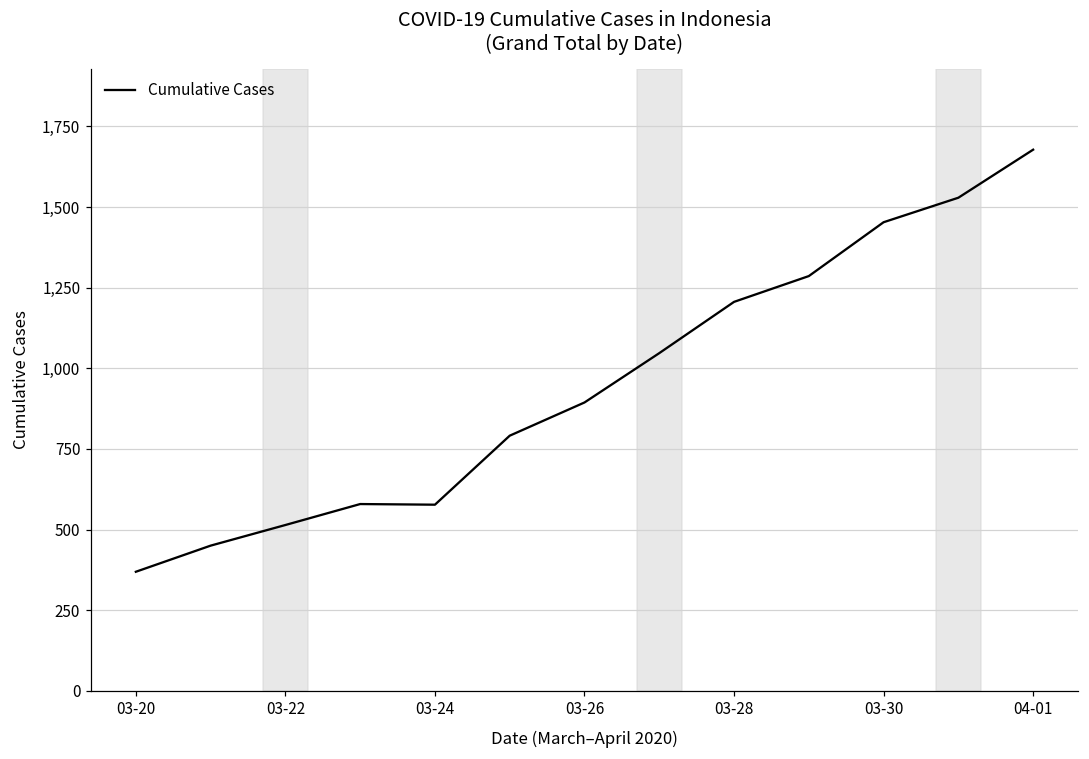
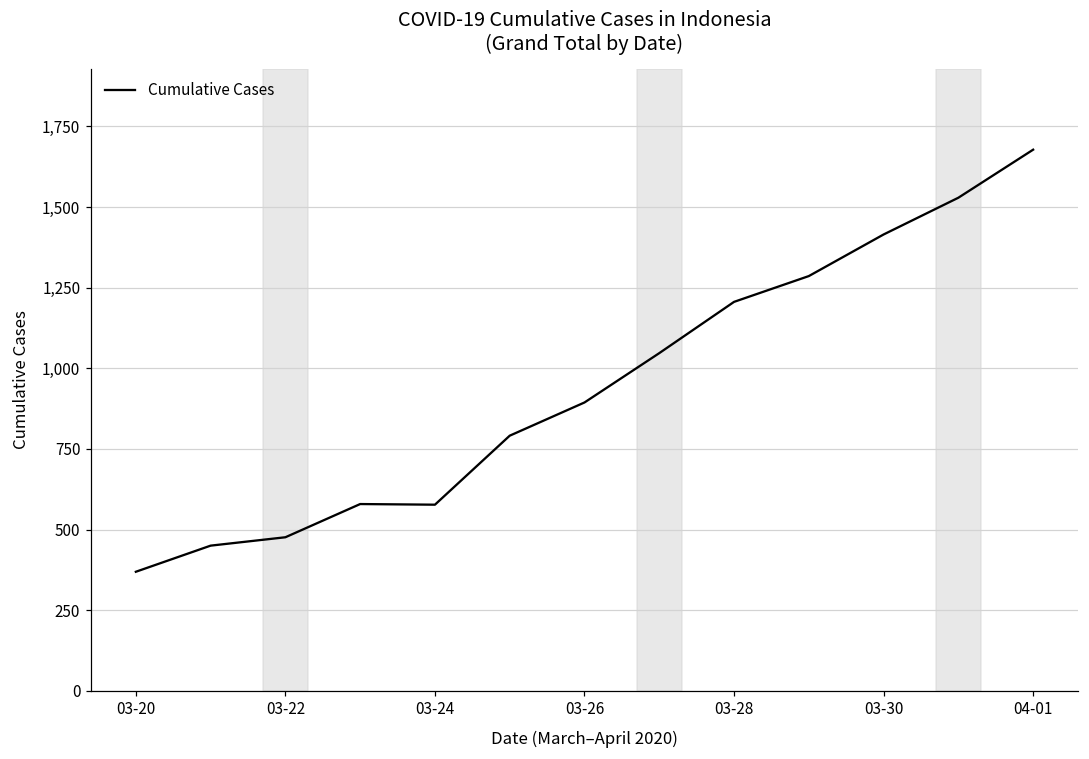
  {
    "03-20": "370",
-   "03-22": "510",
+   "03-22": "480",
    "03-24": "580",
    "03-26": "890",
    "03-28": "1,210",
-   "03-30": "1,450",
+   "03-30": "1,420",
    "04-01": "1,680"
  }
